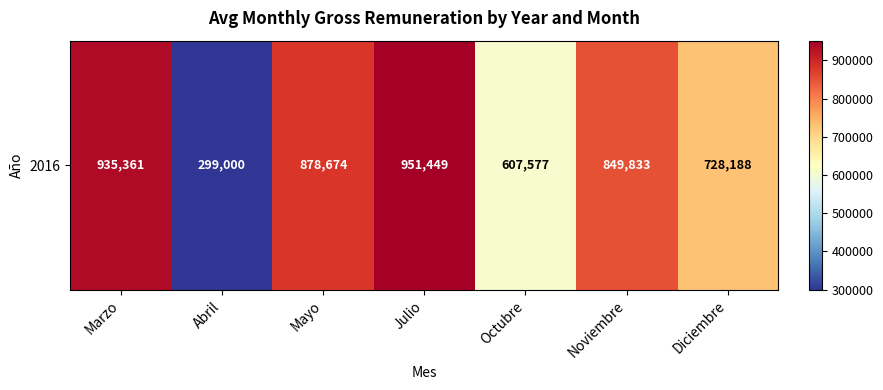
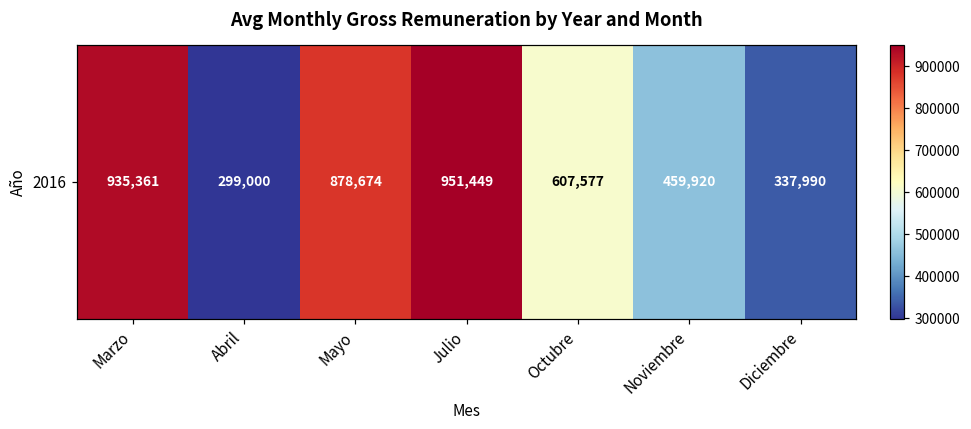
  {
    "2016": {
      "Marzo": "935,361",
      "Abril": "299,000",
      "Mayo": "878,674",
      "Julio": "951,449",
      "Octubre": "607,577",
-     "Noviembre": "849,833",
-     "Diciembre": "728,188"
+     "Noviembre": "459,920",
+     "Diciembre": "337,990"
    }
  }
